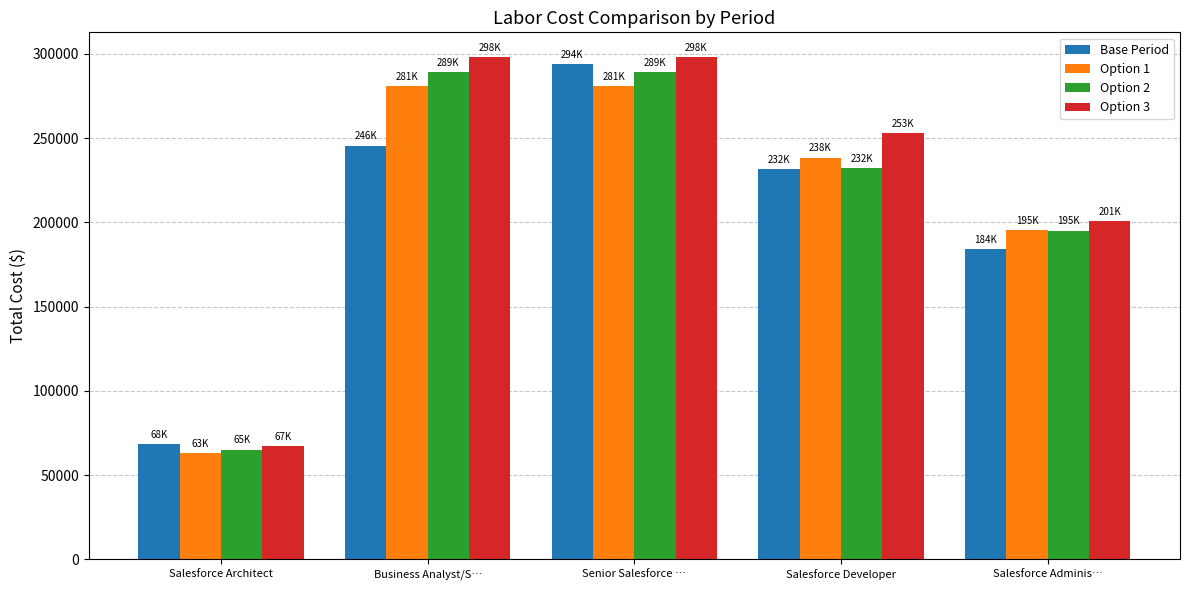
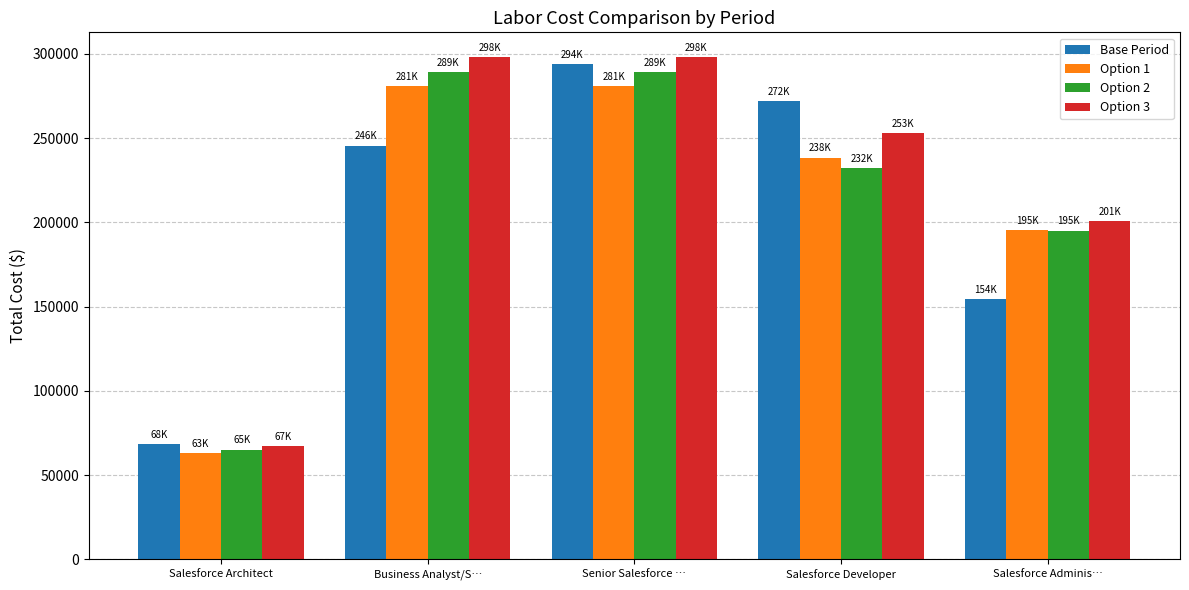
  {
    "Base Period": {
      "Salesforce Architect": "68K",
      "Business Analyst/S…": "246K",
      "Senior Salesforce …": "294K",
-     "Salesforce Developer": "232K",
-     "Salesforce Adminis…": "184K"
+     "Salesforce Developer": "272K",
+     "Salesforce Adminis…": "154K"
    },
    "Option 1": {
      "Salesforce Architect": "63K",
      "Business Analyst/S…": "281K",
      "Senior Salesforce …": "281K",
      "Salesforce Developer": "238K",
      "Salesforce Adminis…": "195K"
    },
    "Option 2": {
      "Salesforce Architect": "65K",
      "Business Analyst/S…": "289K",
      "Senior Salesforce …": "289K",
      "Salesforce Developer": "232K",
      "Salesforce Adminis…": "195K"
    },
    "Option 3": {
      "Salesforce Architect": "67K",
      "Business Analyst/S…": "298K",
      "Senior Salesforce …": "298K",
      "Salesforce Developer": "253K",
      "Salesforce Adminis…": "201K"
    }
  }
